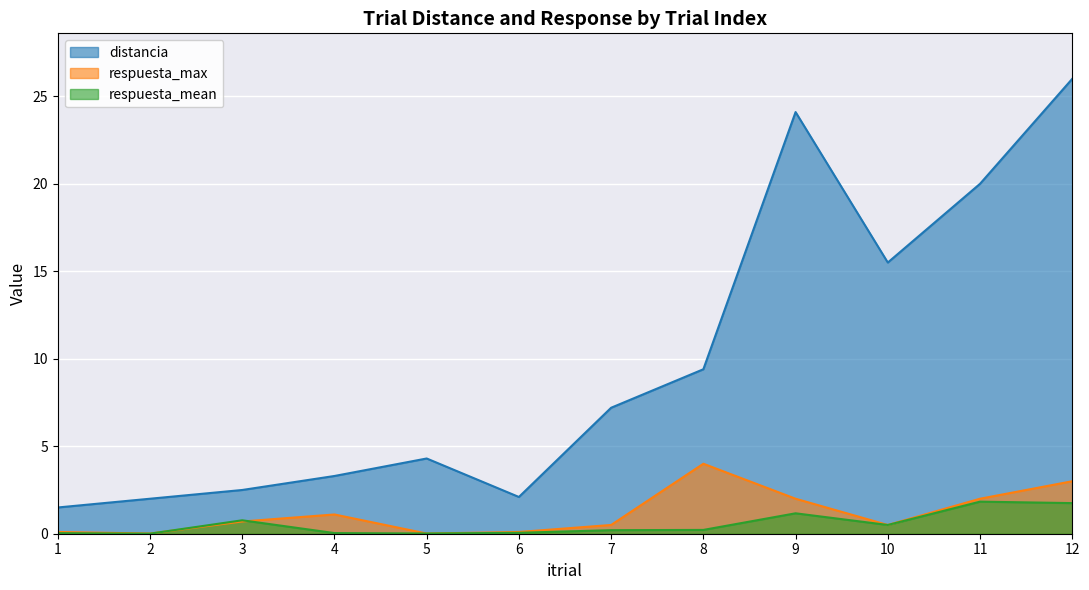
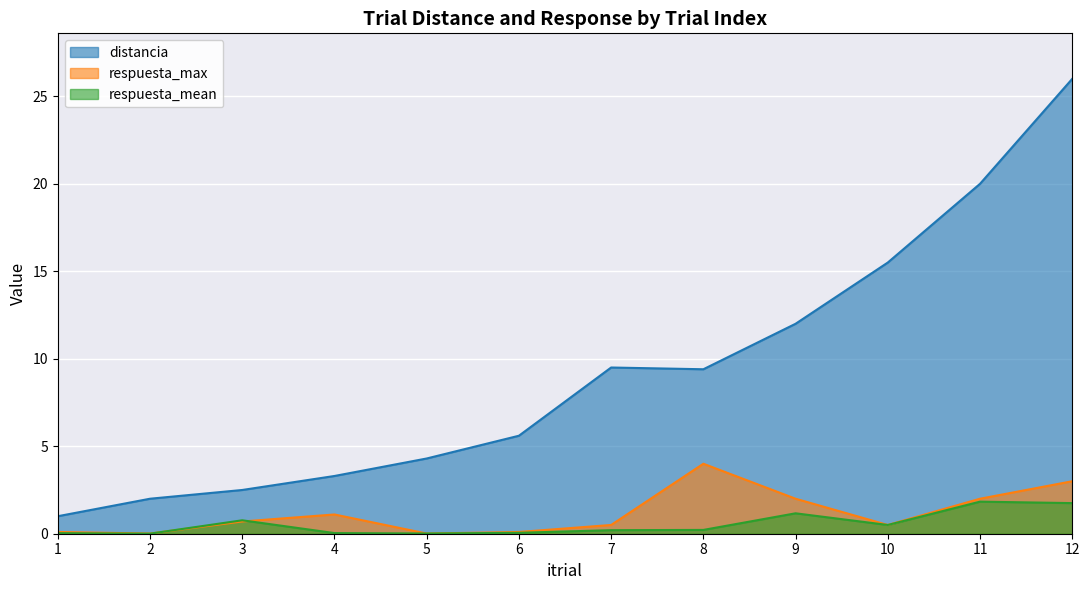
  {
    "distancia": {
-     "1": 1.5,
+     "1": 1.0,
      "2": 2.0,
      "3": 2.5,
      "4": 3.3,
      "5": 4.3,
-     "6": 2.1,
-     "7": 7.2,
+     "6": 5.6,
+     "7": 9.5,
      "8": 9.4,
-     "9": 24.1,
+     "9": 12.0,
      "10": 15.5,
      "11": 20.0,
      "12": 26.0
    },
    "respuesta_max": {
      "4": 1.1,
      "7": 0.5,
      "8": 4.0,
      "9": 2.0,
      "11": 2.0,
      "12": 3.0
    },
    "respuesta_mean": {
      "4": 0.0,
      "7": 0.2,
      "8": 0.2,
      "9": 1.2,
      "11": 1.8,
      "12": 1.8
    }
  }
